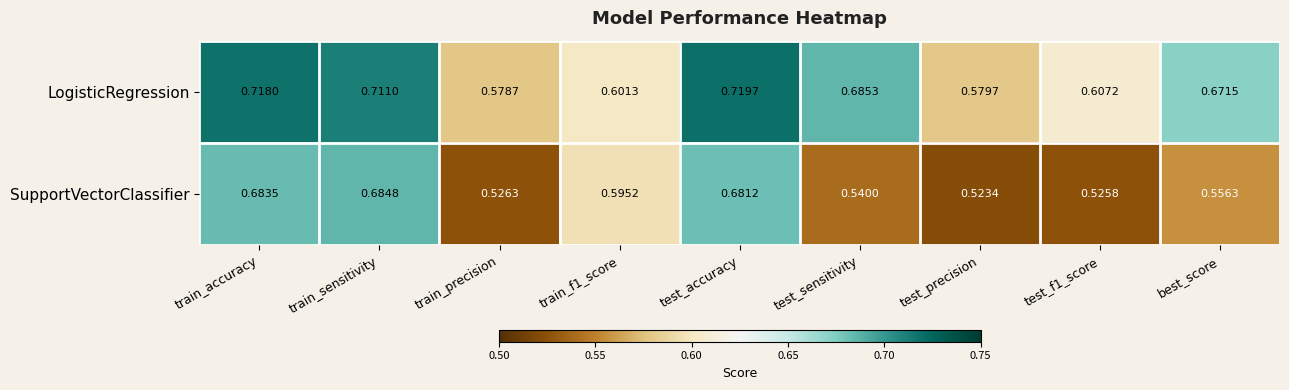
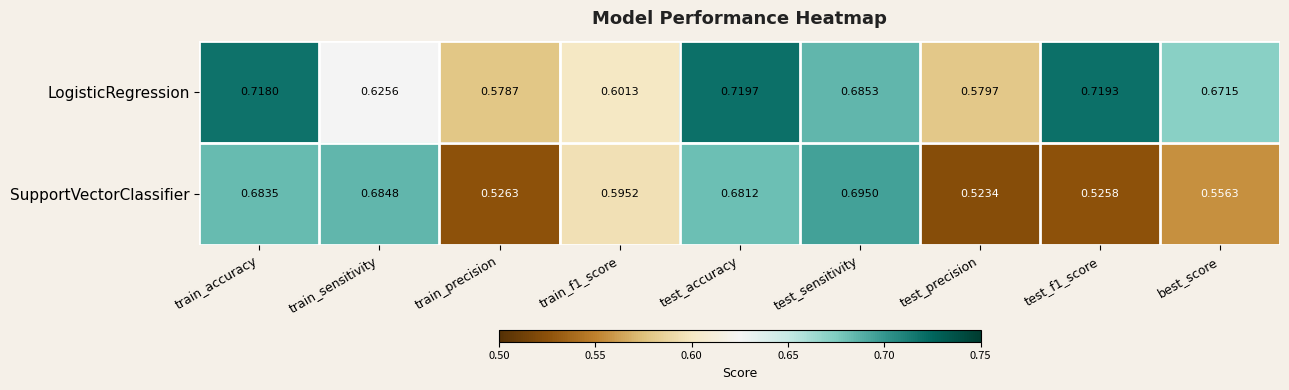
  {
    "LogisticRegression": {
      "train_accuracy": 0.7180,
-     "train_sensitivity": 0.7110,
+     "train_sensitivity": 0.6256,
      "train_precision": 0.5787,
      "train_f1_score": 0.6013,
      "test_accuracy": 0.7197,
      "test_sensitivity": 0.6853,
      "test_precision": 0.5797,
-     "test_f1_score": 0.6072,
+     "test_f1_score": 0.7193,
      "best_score": 0.6715
    },
    "SupportVectorClassifier": {
      "train_accuracy": 0.6835,
      "train_sensitivity": 0.6848,
      "train_precision": 0.5263,
      "train_f1_score": 0.5952,
      "test_accuracy": 0.6812,
-     "test_sensitivity": 0.5400,
+     "test_sensitivity": 0.6950,
      "test_precision": 0.5234,
      "test_f1_score": 0.5258,
      "best_score": 0.5563
    }
  }
